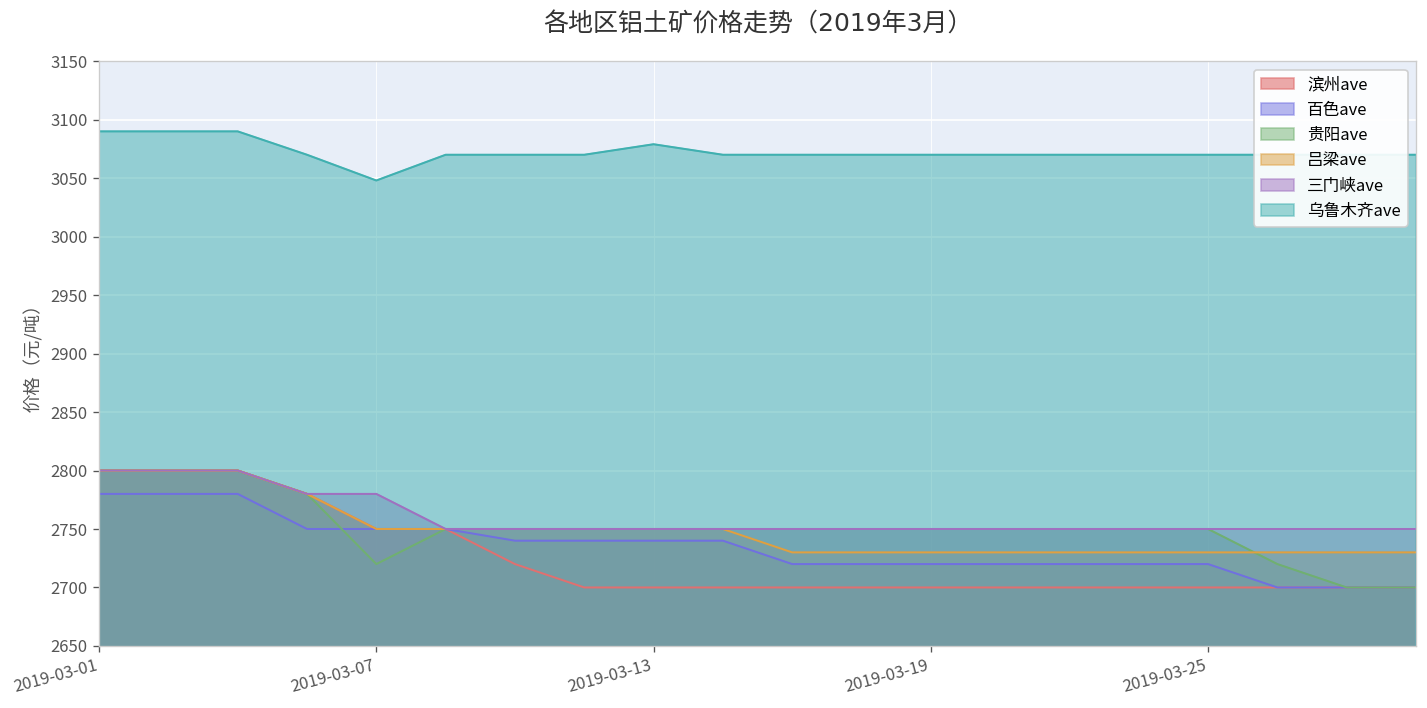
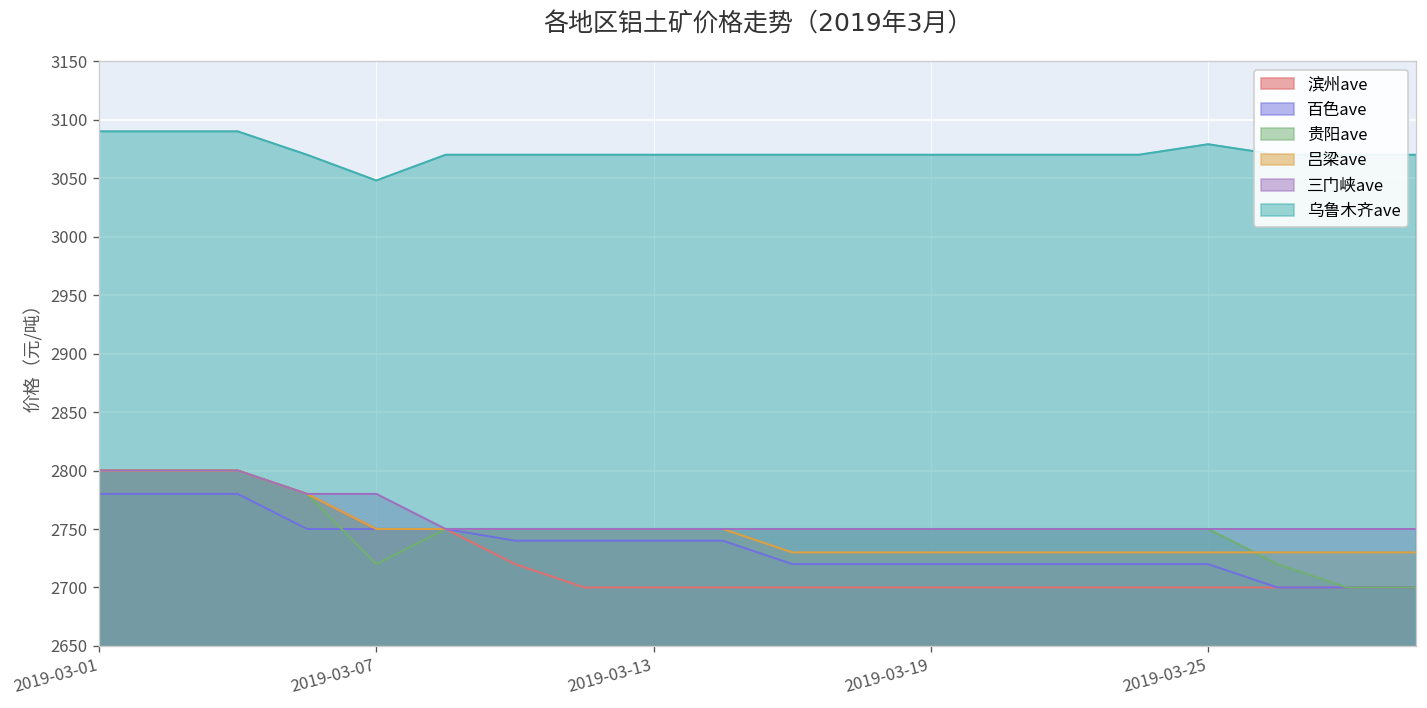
  {
    "贵阳ave": {
      "2019-03-07": 2720
    },
    "乌鲁木齐ave": {
      "2019-03-01": 3090,
      "2019-03-07": 3050,
-     "2019-03-13": 3080,
+     "2019-03-13": 3070,
      "2019-03-19": 3070,
-     "2019-03-25": 3070
+     "2019-03-25": 3080
    }
  }
